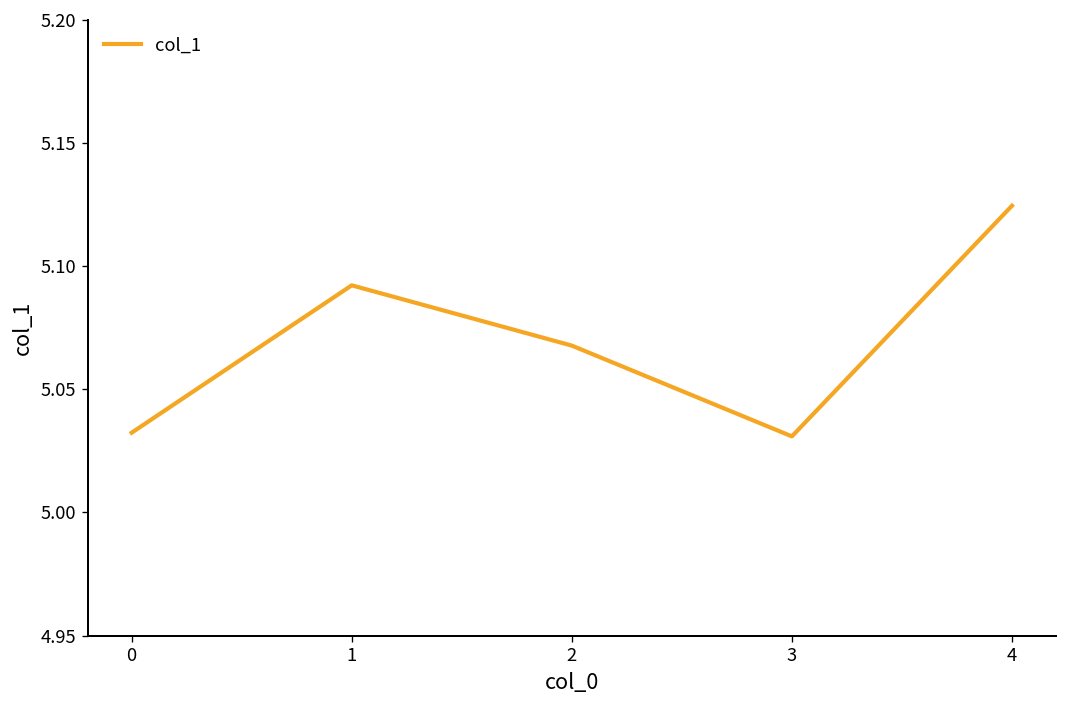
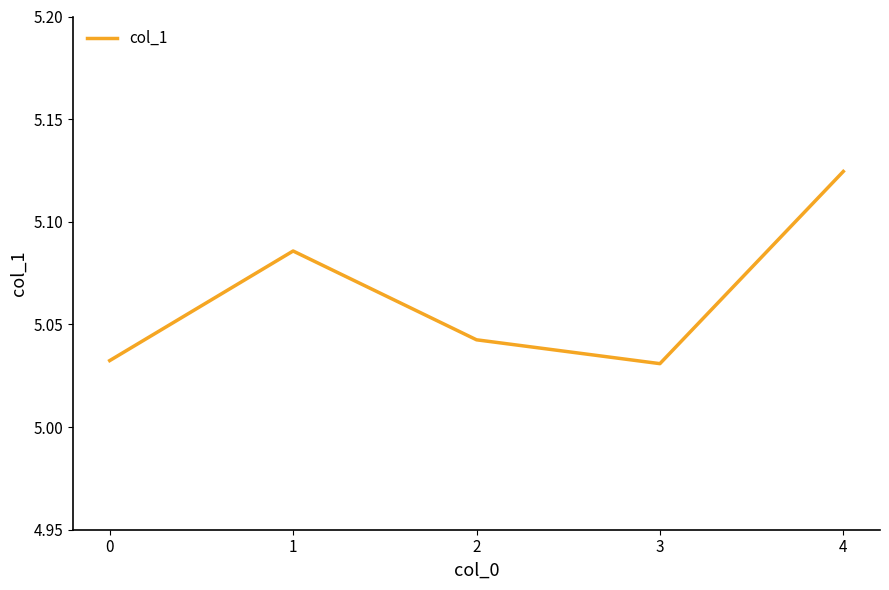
  {
    "0": 5.032,
-   "1": 5.092,
-   "2": 5.068,
+   "1": 5.086,
+   "2": 5.043,
    "3": 5.031,
    "4": 5.125
  }
